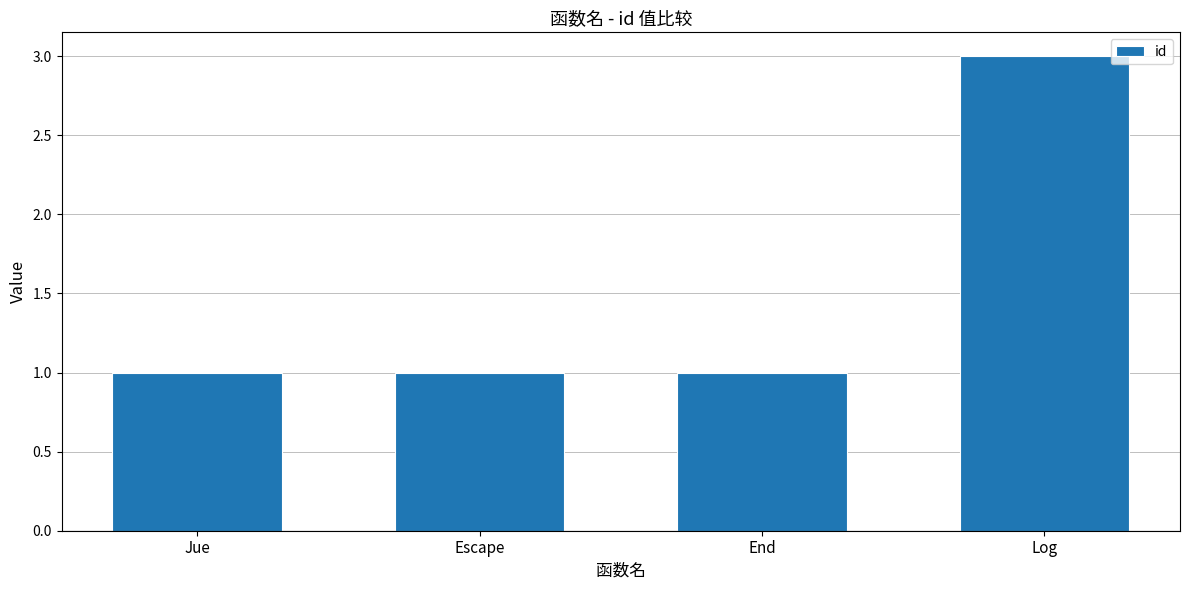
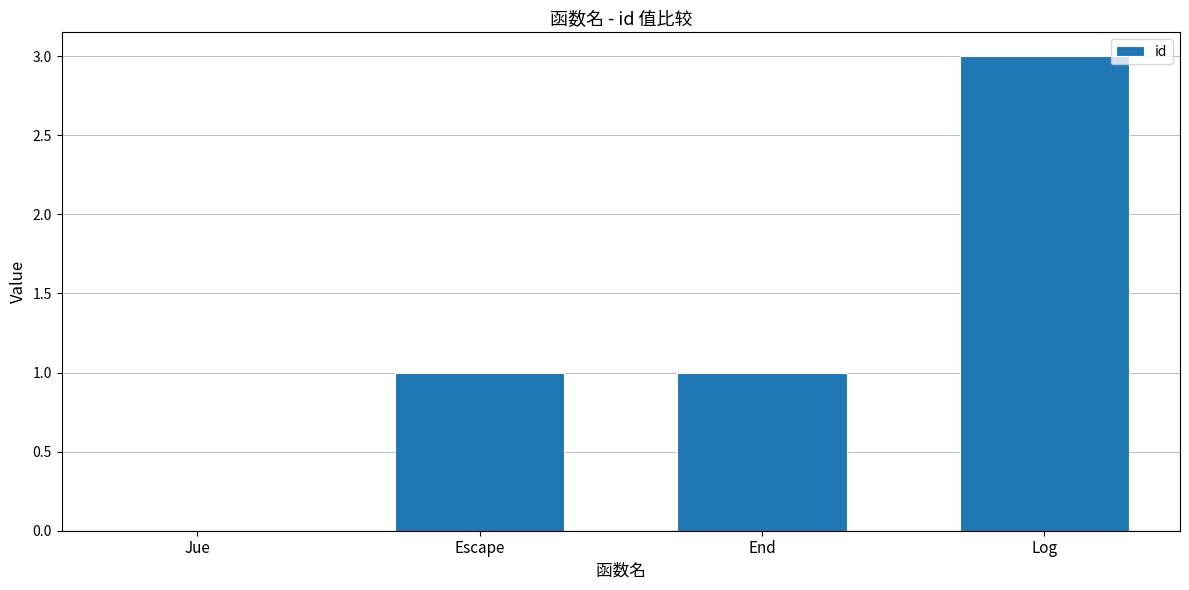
  {
-   "Jue": 1,
+   "Jue": 0,
    "Escape": 1,
    "End": 1,
    "Log": 3
  }
